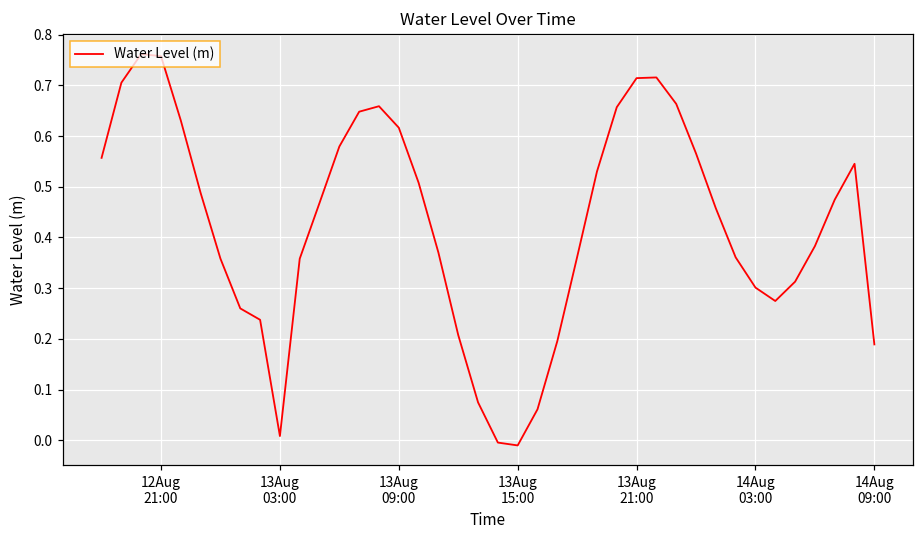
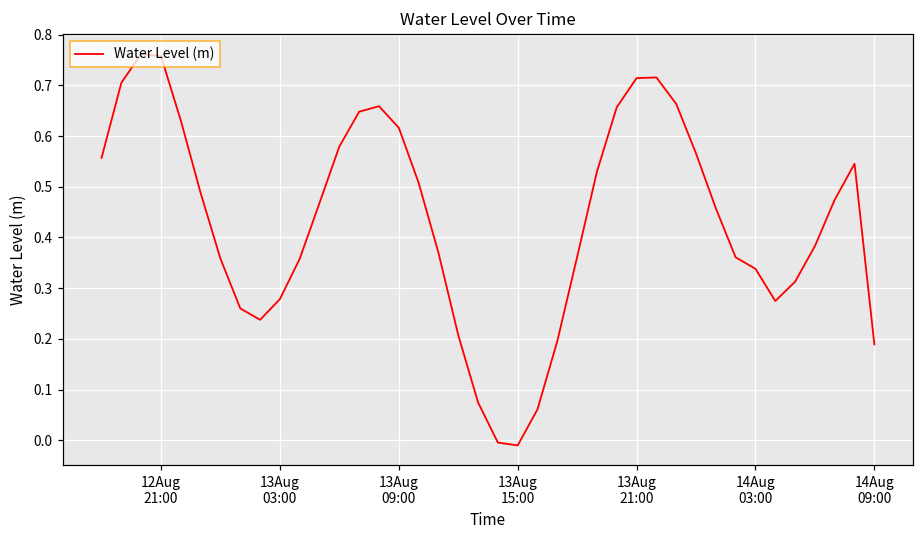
  {
-   "13Aug 03:00": 0.01,
+   "13Aug 03:00": 0.28,
    "13Aug 09:00": 0.62,
    "13Aug 15:00": -0.01,
    "13Aug 21:00": 0.71,
-   "14Aug 03:00": 0.30,
+   "14Aug 03:00": 0.34,
    "14Aug 09:00": 0.19
  }
